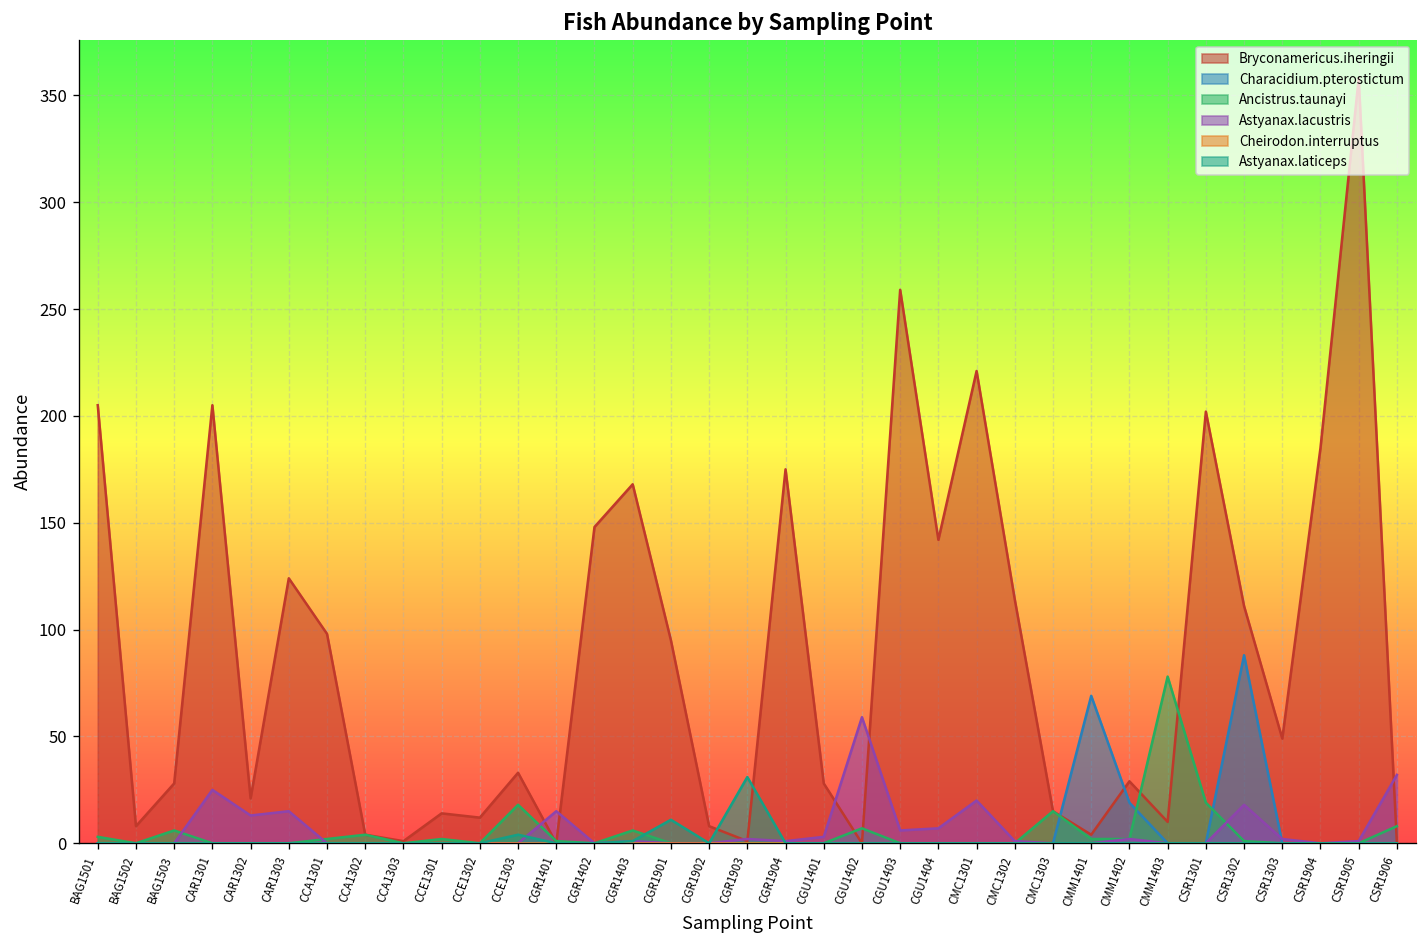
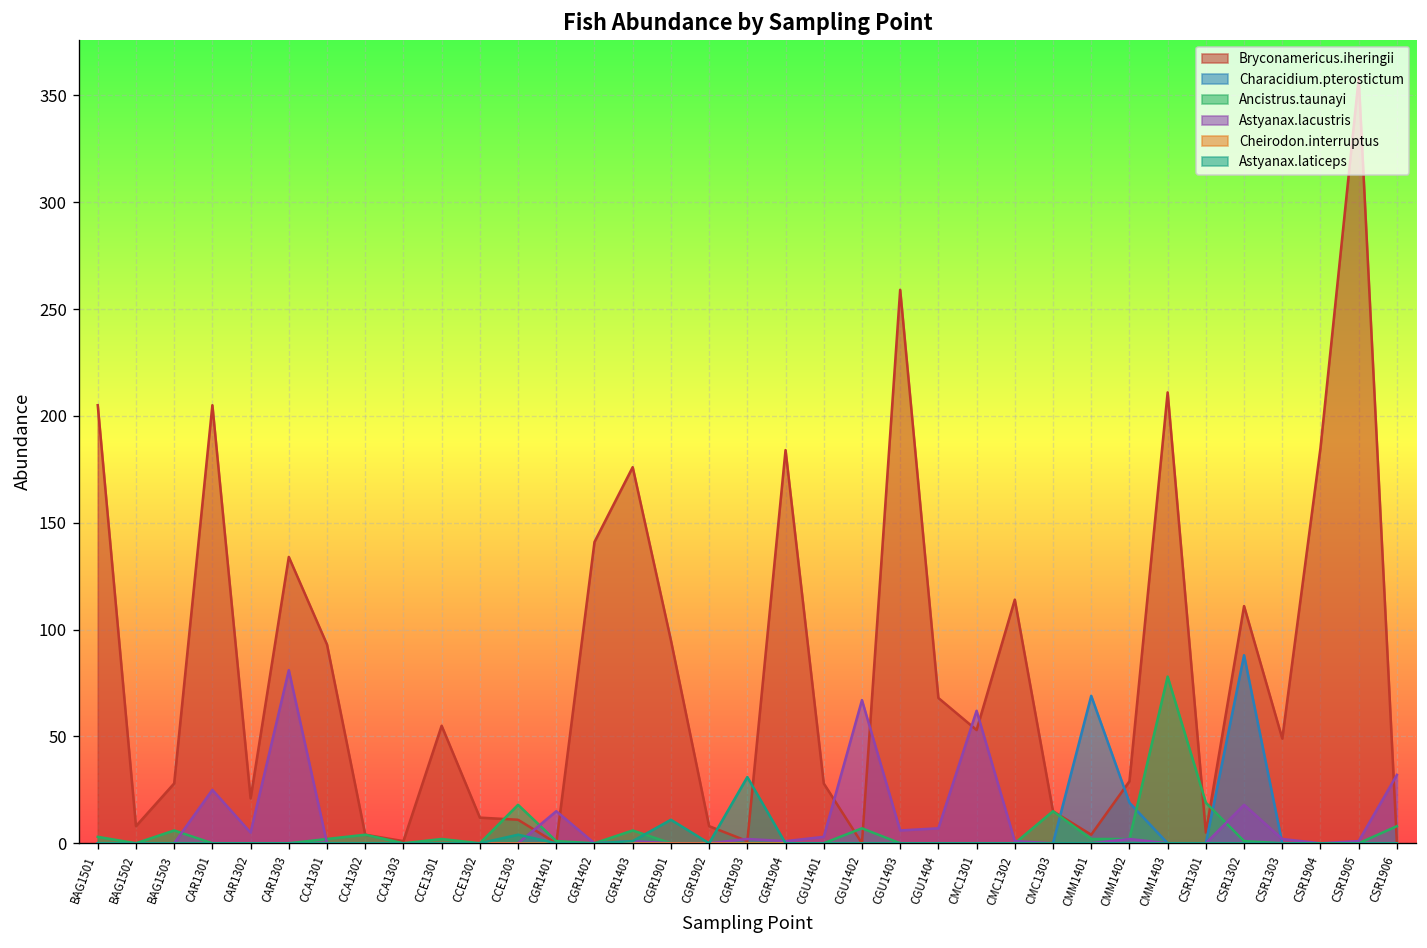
  {
    "Bryconamericus.iheringii": {
      "BAG1501": 205,
      "BAG1502": 8,
      "BAG1503": 28,
      "CAR1301": 205,
      "CAR1302": 21,
-     "CAR1303": 124,
-     "CCA1301": 98,
-     "CCE1301": 14,
+     "CAR1303": 134,
+     "CCA1301": 93,
+     "CCE1301": 55,
      "CCE1302": 12,
-     "CCE1303": 33,
-     "CGR1402": 148,
-     "CGR1403": 168,
+     "CCE1303": 11,
+     "CGR1402": 141,
+     "CGR1403": 176,
      "CGR1901": 95,
      "CGR1902": 8,
-     "CGR1904": 175,
+     "CGR1904": 184,
      "CGU1401": 28,
      "CGU1403": 259,
-     "CGU1404": 142,
-     "CMC1301": 221,
+     "CGU1404": 68,
+     "CMC1301": 53,
      "CMC1302": 114,
      "CMM1401": 4,
      "CMM1402": 29,
-     "CMM1403": 10,
-     "CSR1301": 202,
+     "CMM1403": 211,
+     "CSR1301": 5,
      "CSR1302": 111,
      "CSR1303": 49,
      "CSR1904": 185
    },
    "Astyanax.lacustris": {
      "CAR1301": 25,
-     "CAR1302": 13,
-     "CAR1303": 15,
+     "CAR1302": 5,
+     "CAR1303": 81,
      "CGR1401": 15,
      "CGU1401": 3,
-     "CGU1402": 59,
+     "CGU1402": 67,
      "CGU1403": 6,
      "CGU1404": 7,
-     "CMC1301": 20,
+     "CMC1301": 62,
      "CSR1302": 18,
      "CSR1303": 2,
      "CSR1906": 32
    }
  }
